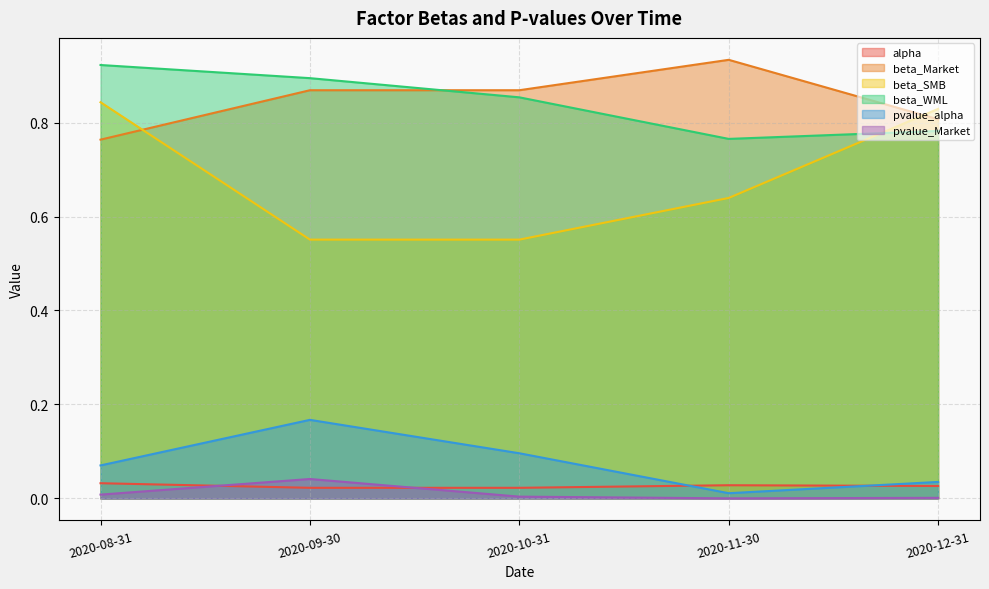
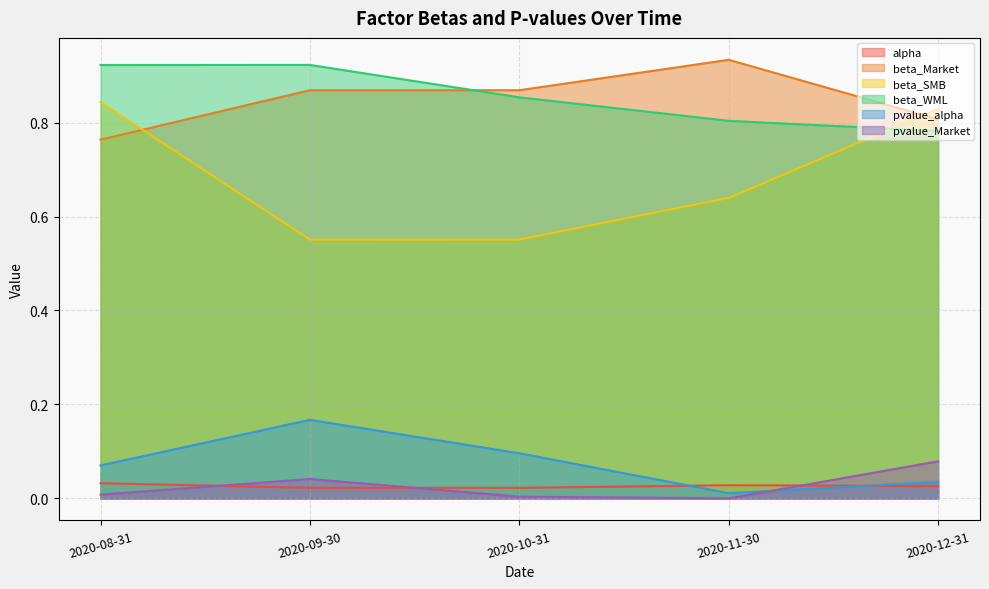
  {
    "beta_WML": {
      "2020-08-31": 0.92,
-     "2020-09-30": 0.89,
+     "2020-09-30": 0.92,
      "2020-10-31": 0.85,
-     "2020-11-30": 0.77
+     "2020-11-30": 0.80
    },
    "pvalue_alpha": {
      "2020-08-31": 0.07,
      "2020-09-30": 0.17,
      "2020-10-31": 0.10,
      "2020-11-30": 0.01,
      "2020-12-31": 0.04
    },
    "pvalue_Market": {
      "2020-08-31": 0.01,
      "2020-09-30": 0.04,
      "2020-10-31": 0.00,
      "2020-11-30": 0.00,
-     "2020-12-31": 0.00
+     "2020-12-31": 0.08
    }
  }
